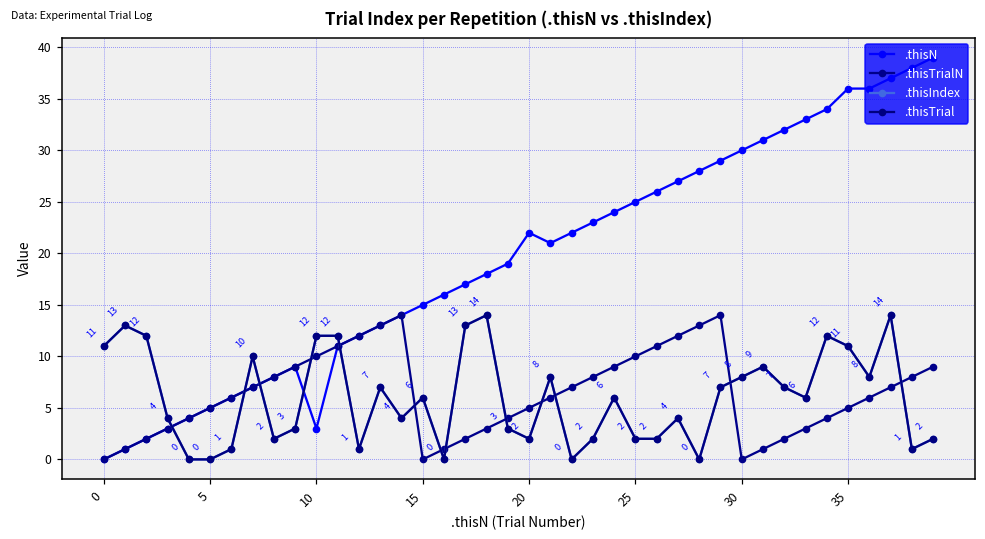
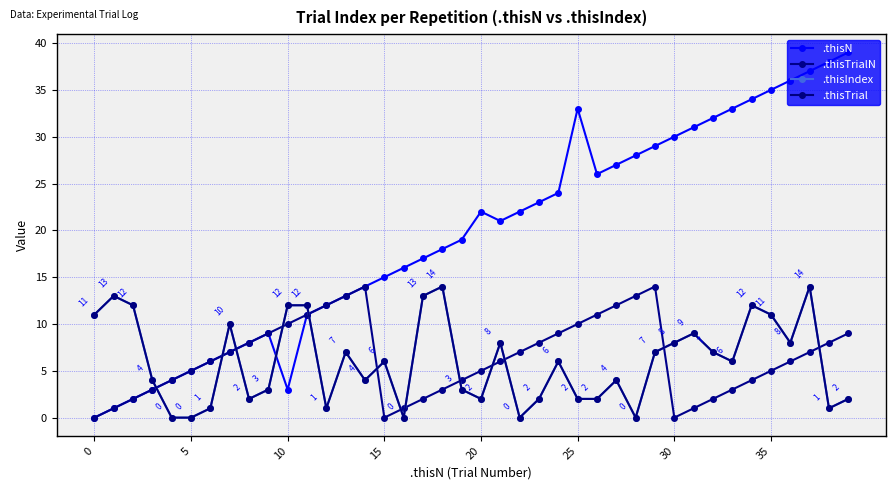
  {
    ".thisN": {
      "15": 15,
      "20": 22,
-     "25": 25,
+     "25": 33,
      "30": 30,
-     "35": 36
+     "35": 35
    }
  }
